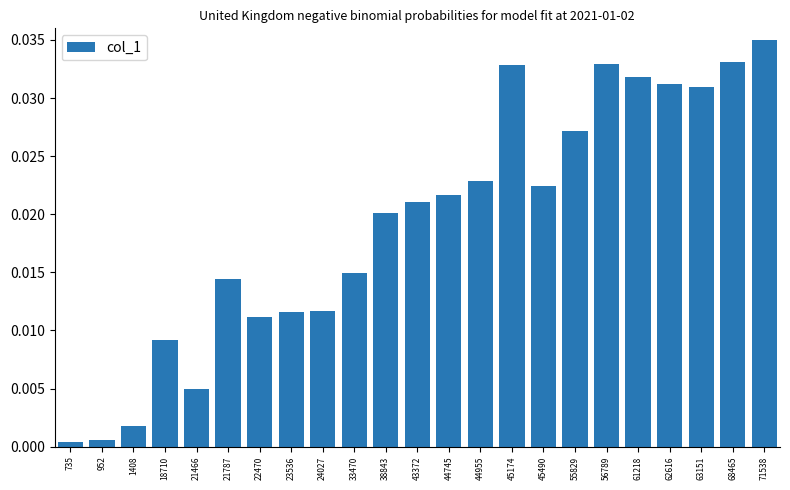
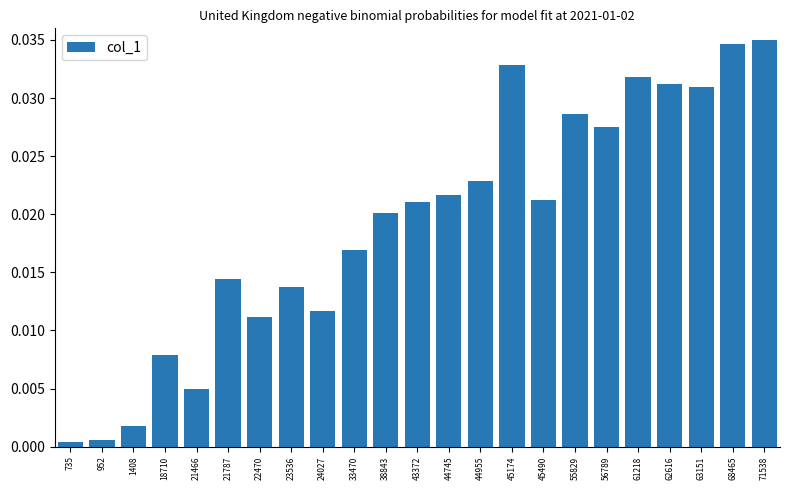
  {
    "735": 0.0004,
    "952": 0.0006,
    "1408": 0.0018,
-   "18710": 0.0092,
+   "18710": 0.0079,
    "21466": 0.0050,
    "21787": 0.0144,
    "22470": 0.0112,
-   "23536": 0.0116,
+   "23536": 0.0137,
    "24027": 0.0117,
-   "33470": 0.0150,
+   "33470": 0.0169,
    "38843": 0.0201,
    "43372": 0.0210,
    "44745": 0.0217,
    "44955": 0.0229,
    "45174": 0.0329,
-   "45490": 0.0225,
-   "55829": 0.0271,
-   "56789": 0.0329,
+   "45490": 0.0212,
+   "55829": 0.0287,
+   "56789": 0.0275,
    "61218": 0.0318,
    "62616": 0.0313,
    "63151": 0.0310,
-   "68465": 0.0331,
+   "68465": 0.0346,
    "71538": 0.0350
  }
